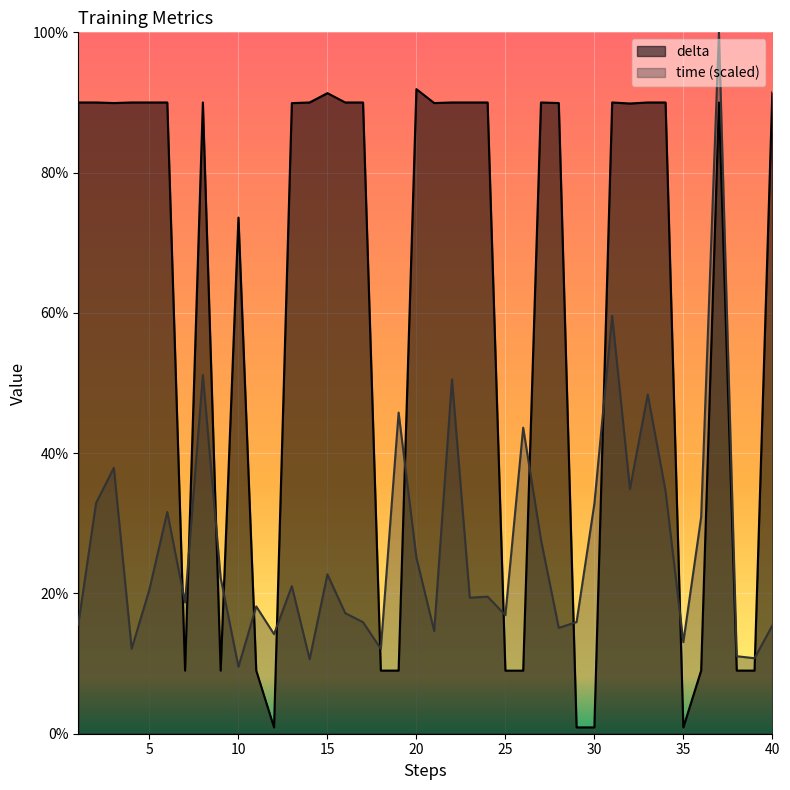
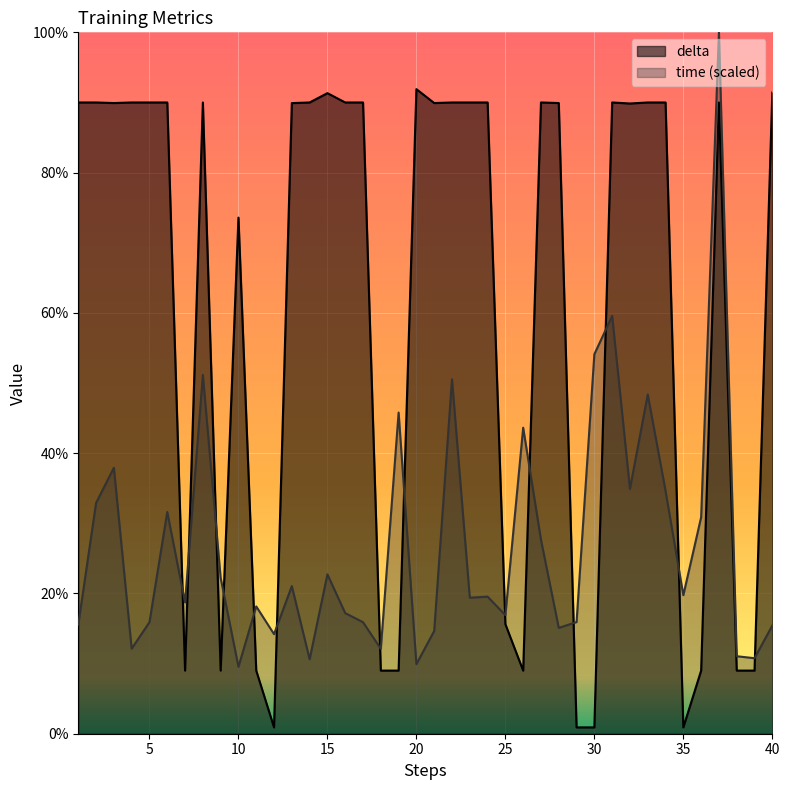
  {
    "delta": {
      "5": "90%",
      "10": "74%",
      "15": "91%",
      "20": "92%",
-     "25": "9%",
+     "25": "16%",
      "30": "1%",
      "35": "1%",
      "40": "91%"
    },
    "time (scaled)": {
-     "5": "21%",
+     "5": "16%",
      "10": "10%",
      "15": "23%",
-     "20": "25%",
+     "20": "10%",
      "25": "17%",
-     "30": "33%",
-     "35": "13%",
+     "30": "54%",
+     "35": "20%",
      "40": "15%"
    }
  }
